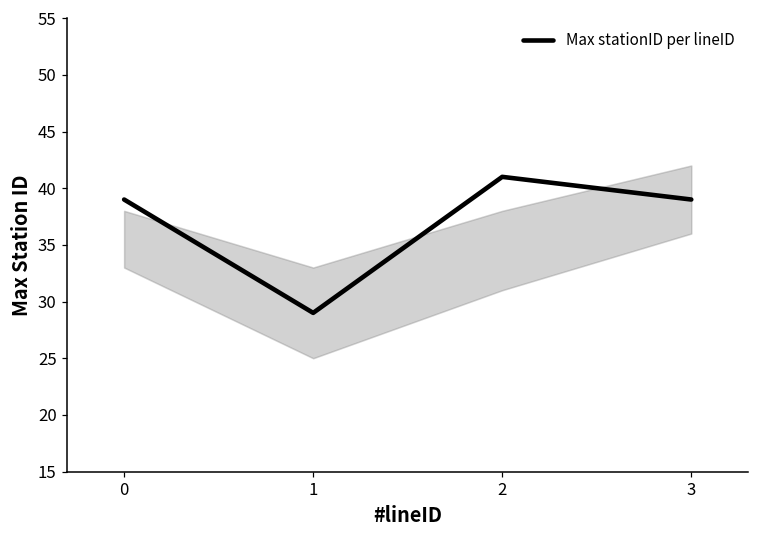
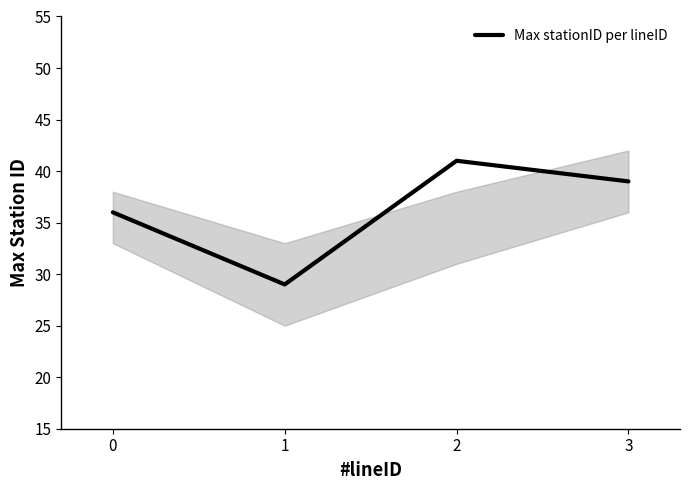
  {
    "Max stationID per lineID": {
-     "0": 39,
+     "0": 36,
      "1": 29,
      "2": 41,
      "3": 39
    }
  }
